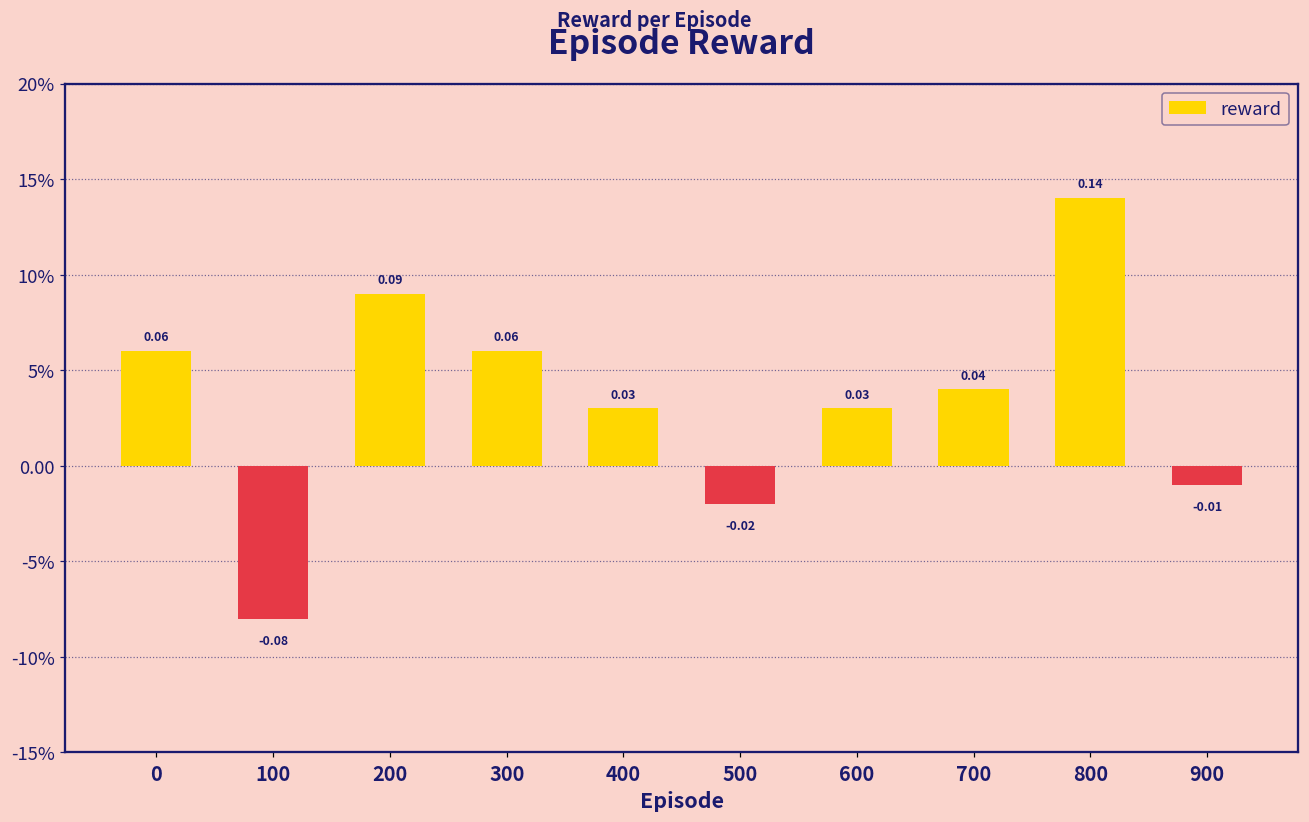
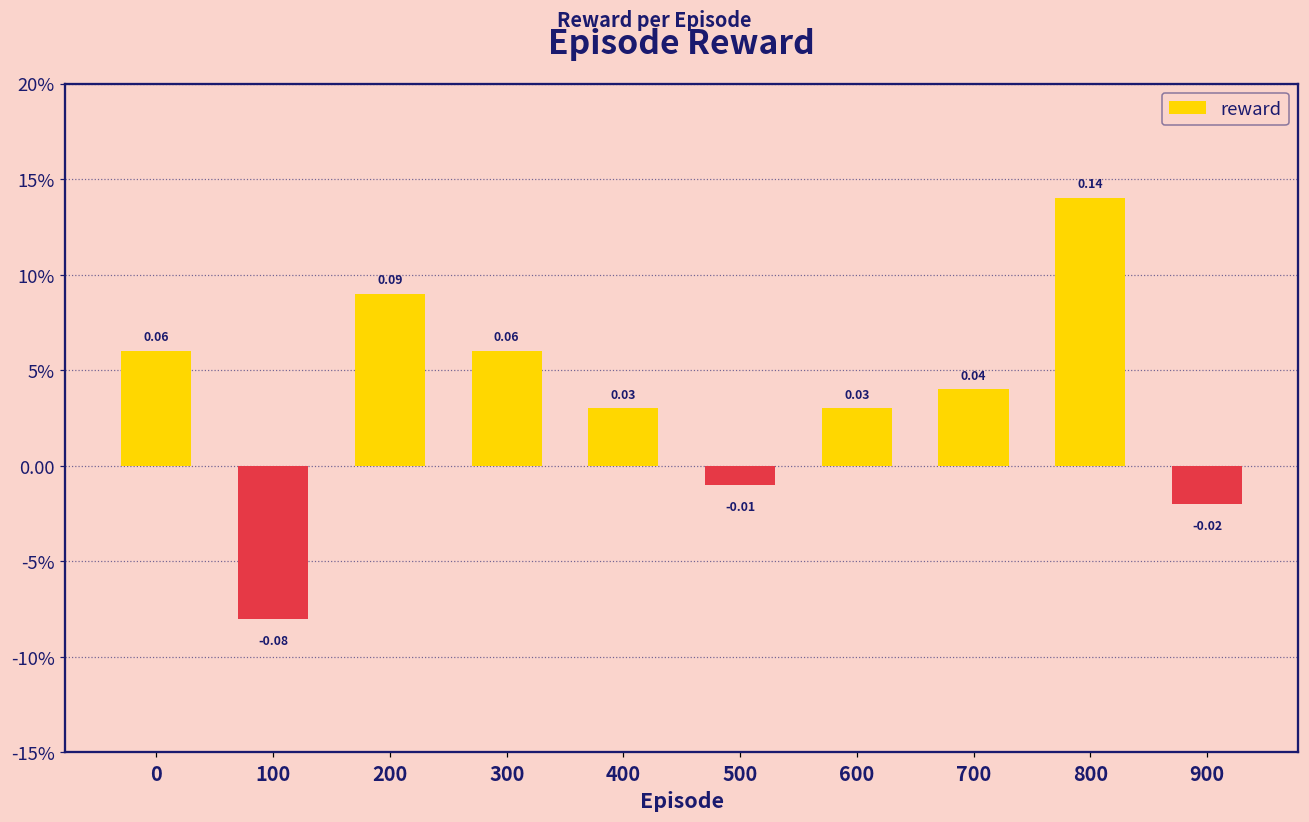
  {
    "0": 0.06,
    "100": -0.08,
    "200": 0.09,
    "300": 0.06,
    "400": 0.03,
-   "500": -0.02,
+   "500": -0.01,
    "600": 0.03,
    "700": 0.04,
    "800": 0.14,
-   "900": -0.01
+   "900": -0.02
  }
